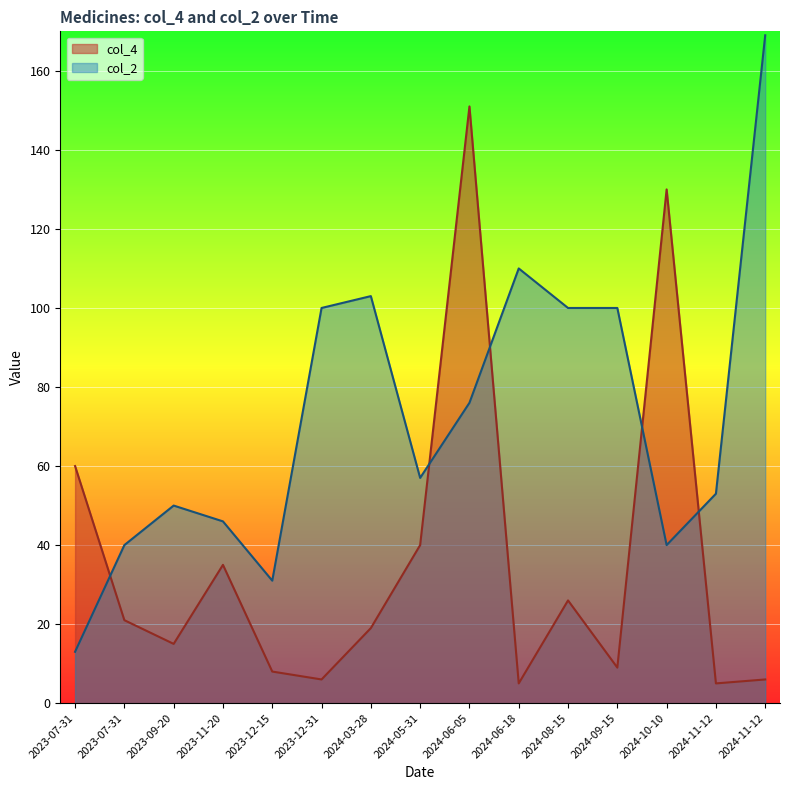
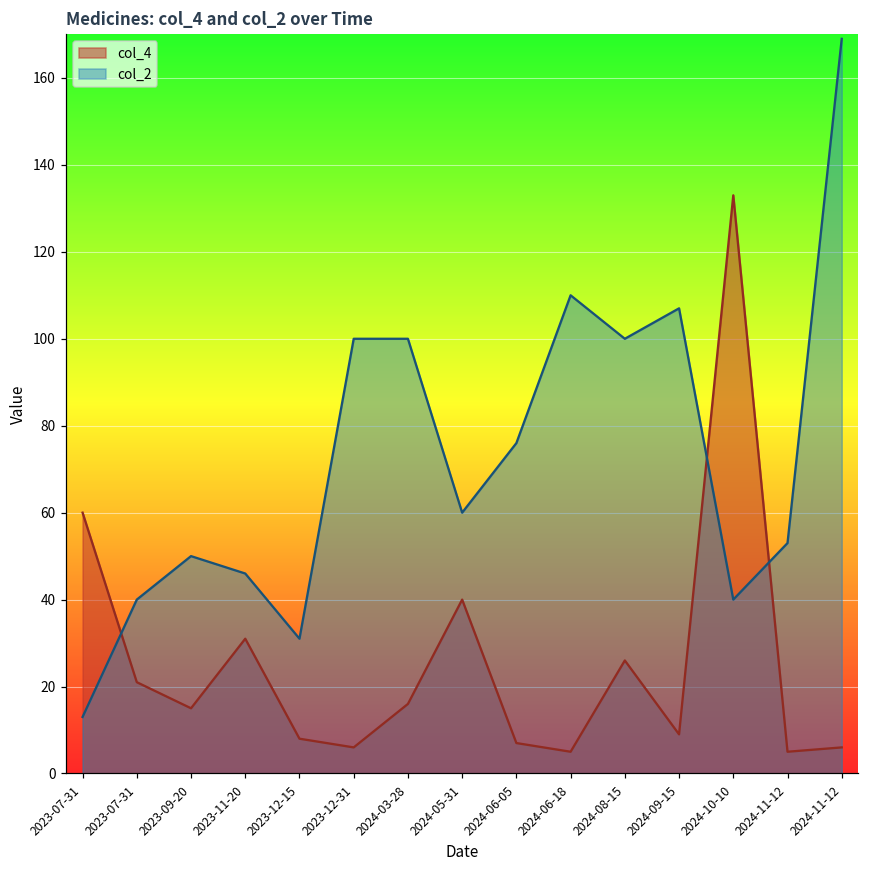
  {
    "col_4": {
      "2023-09-20": 15,
-     "2023-11-20": 35,
+     "2023-11-20": 31,
      "2023-12-15": 8,
      "2023-12-31": 6,
-     "2024-03-28": 19,
+     "2024-03-28": 16,
      "2024-05-31": 40,
-     "2024-06-05": 151,
+     "2024-06-05": 7,
      "2024-06-18": 5,
      "2024-08-15": 26,
      "2024-09-15": 9,
-     "2024-10-10": 130
+     "2024-10-10": 133
    },
    "col_2": {
      "2023-09-20": 50,
      "2023-11-20": 46,
      "2023-12-15": 31,
      "2023-12-31": 100,
-     "2024-03-28": 103,
-     "2024-05-31": 57,
+     "2024-03-28": 100,
+     "2024-05-31": 60,
      "2024-06-05": 76,
      "2024-06-18": 110,
      "2024-08-15": 100,
-     "2024-09-15": 100,
+     "2024-09-15": 107,
      "2024-10-10": 40
    }
  }
